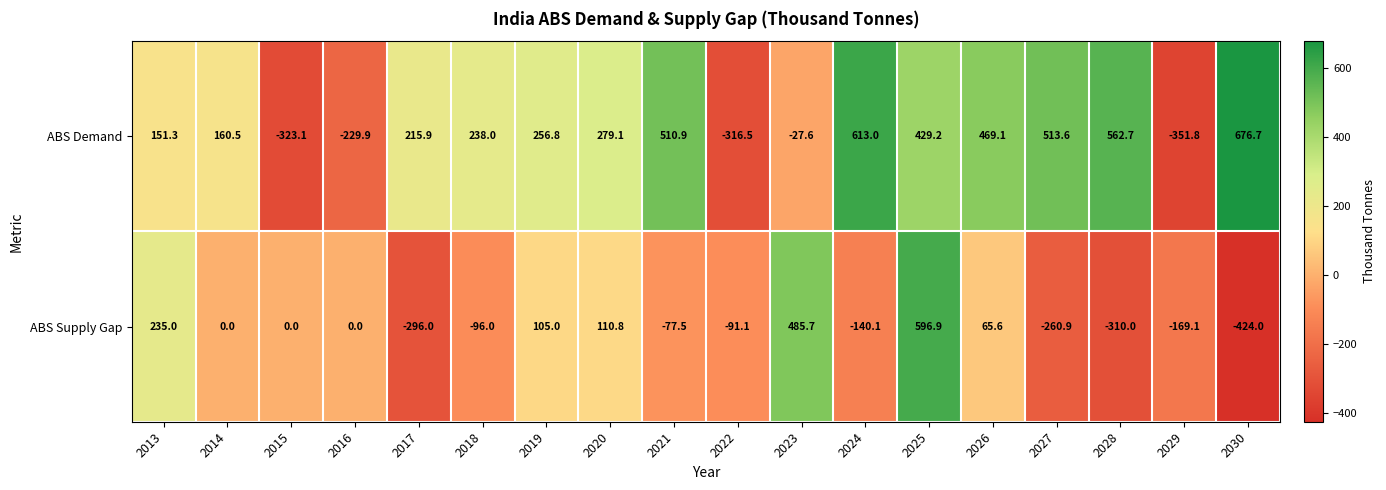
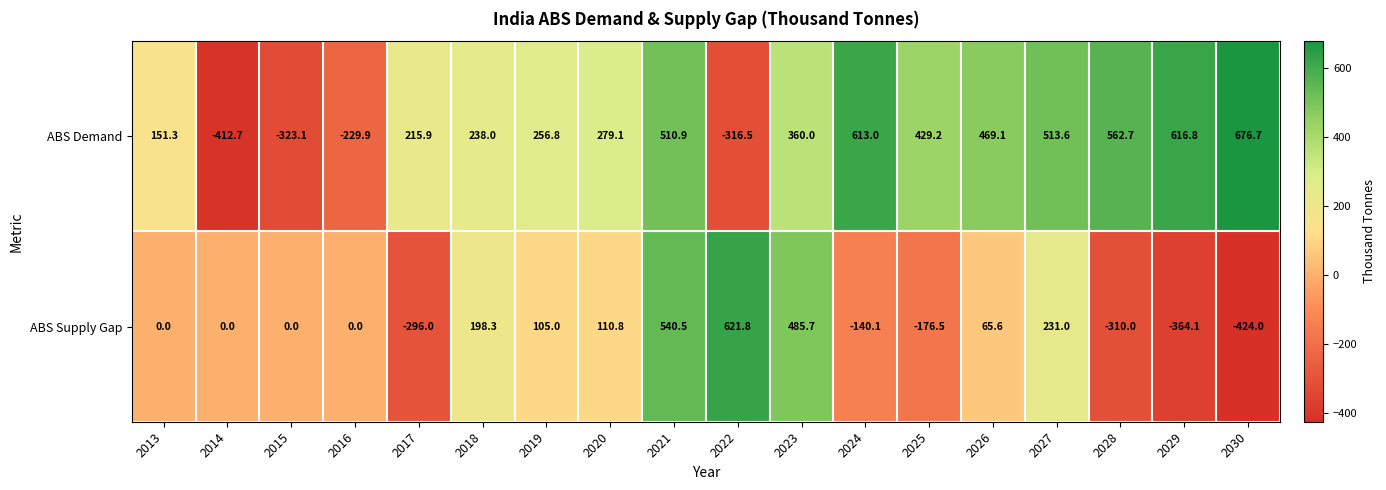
  {
    "ABS Demand": {
      "2013": 151.3,
-     "2014": 160.5,
+     "2014": -412.7,
      "2015": -323.1,
      "2016": -229.9,
      "2017": 215.9,
      "2018": 238.0,
      "2019": 256.8,
      "2020": 279.1,
      "2021": 510.9,
      "2022": -316.5,
-     "2023": -27.6,
+     "2023": 360.0,
      "2024": 613.0,
      "2025": 429.2,
      "2026": 469.1,
      "2027": 513.6,
      "2028": 562.7,
-     "2029": -351.8,
+     "2029": 616.8,
      "2030": 676.7
    },
    "ABS Supply Gap": {
-     "2013": 235.0,
+     "2013": 0.0,
      "2014": 0.0,
      "2015": 0.0,
      "2016": 0.0,
      "2017": -296.0,
-     "2018": -96.0,
+     "2018": 198.3,
      "2019": 105.0,
      "2020": 110.8,
-     "2021": -77.5,
-     "2022": -91.1,
+     "2021": 540.5,
+     "2022": 621.8,
      "2023": 485.7,
      "2024": -140.1,
-     "2025": 596.9,
+     "2025": -176.5,
      "2026": 65.6,
-     "2027": -260.9,
+     "2027": 231.0,
      "2028": -310.0,
-     "2029": -169.1,
+     "2029": -364.1,
      "2030": -424.0
    }
  }
